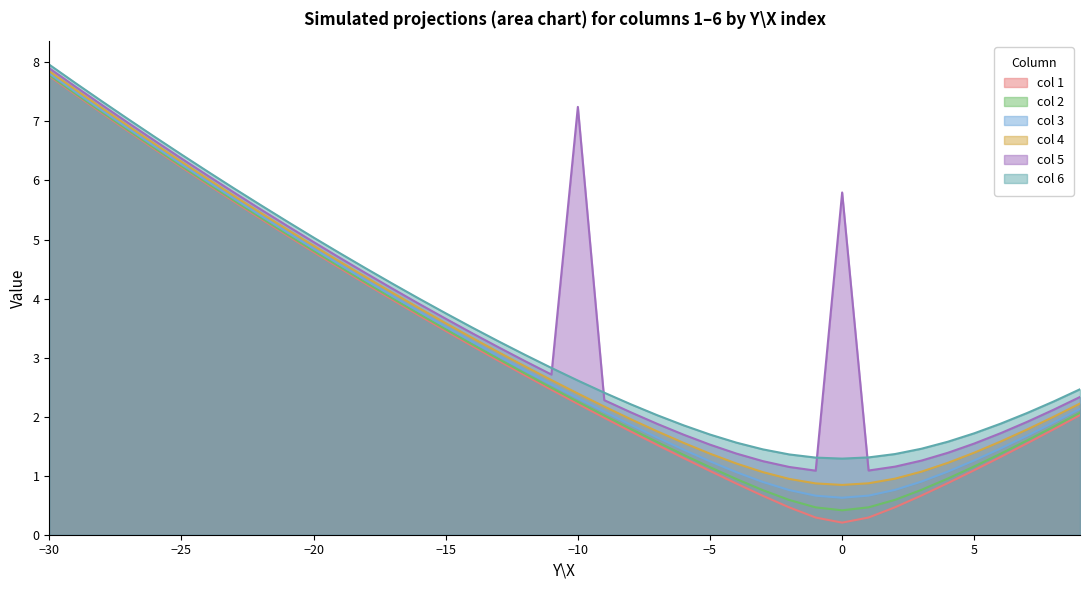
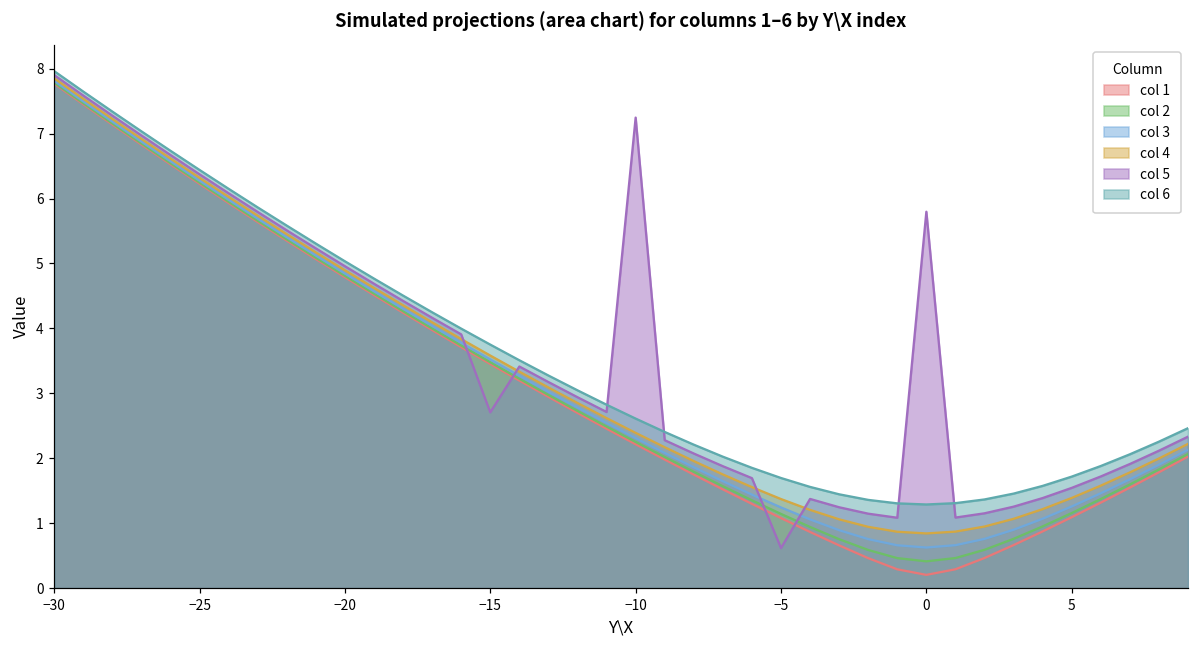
  {
    "col 5": {
      "−30": 7.9,
      "−25": 6.4,
      "−20": 5.0,
-     "−15": 3.7,
+     "−15": 2.7,
      "−10": 7.2,
-     "−5": 1.5,
+     "−5": 0.6,
      "0": 5.8,
      "5": 1.5
    }
  }
